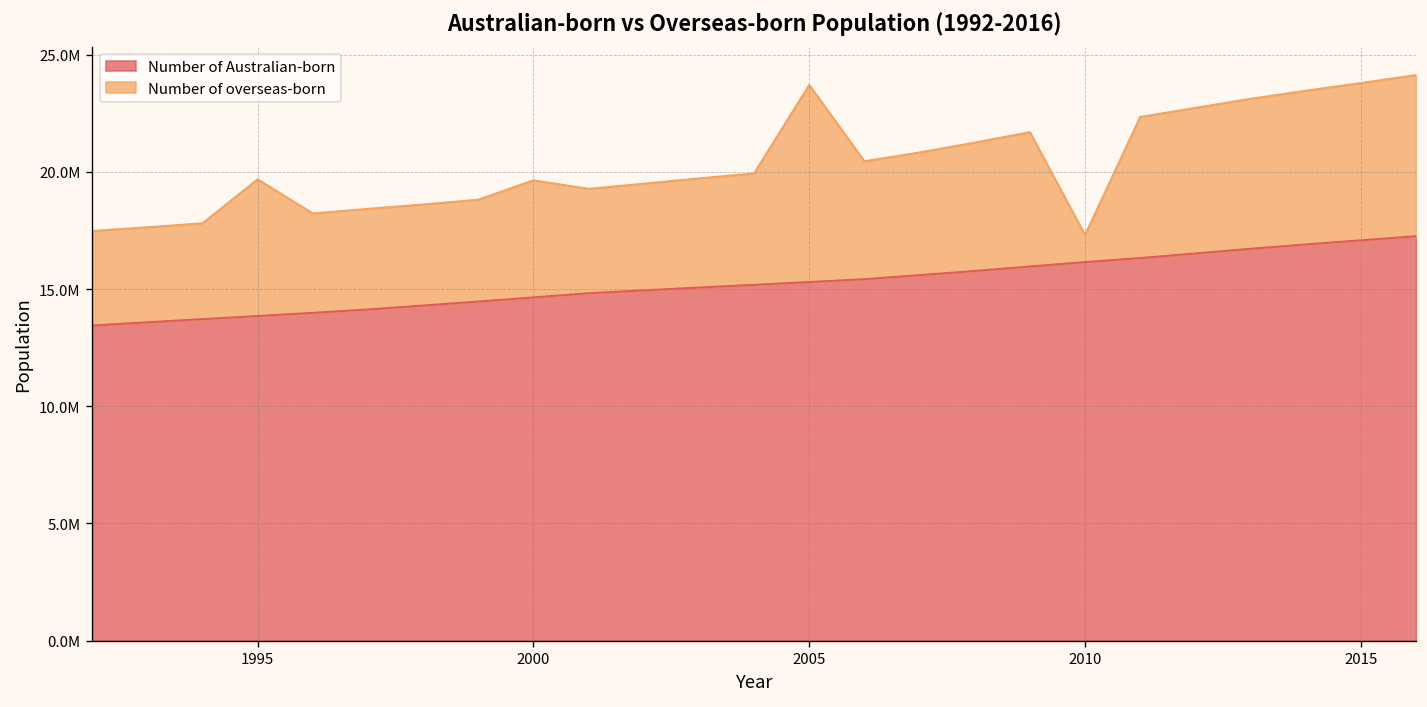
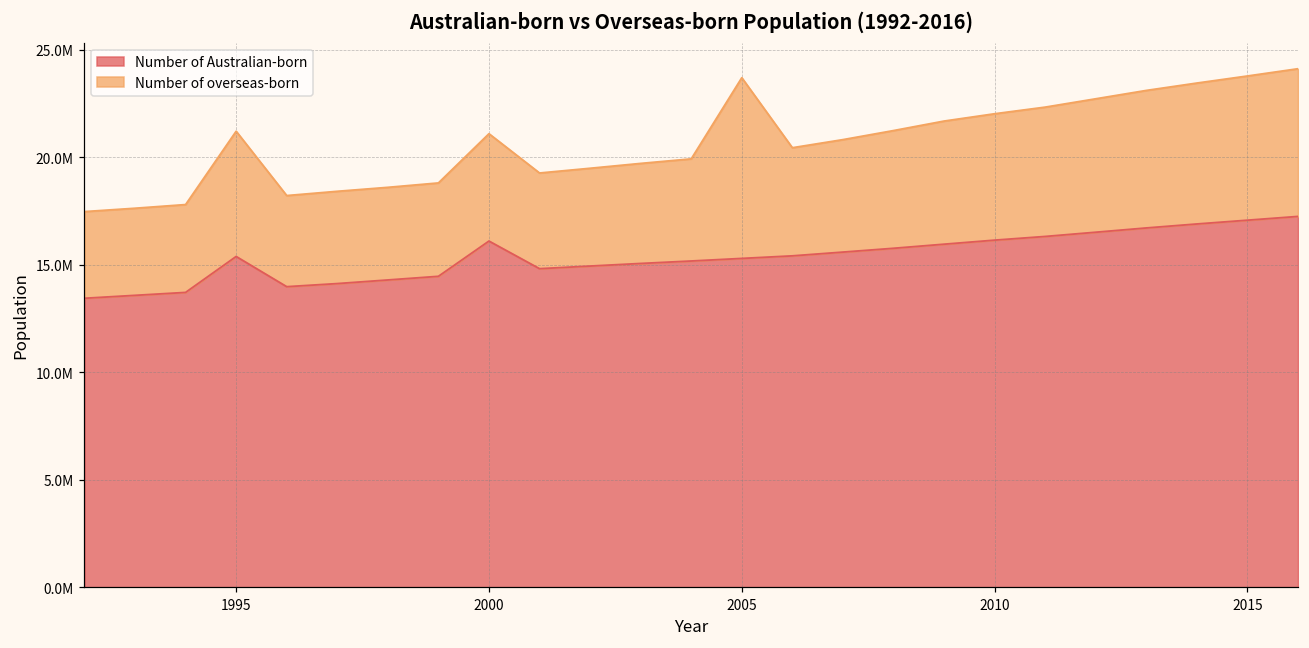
  {
    "Number of Australian-born": {
-     "1995": 13900000,
-     "2000": 14600000,
+     "1995": 15400000,
+     "2000": 16100000,
      "2005": 15300000,
      "2010": 16200000,
      "2015": 17100000
    },
    "Number of overseas-born": {
      "1995": 5800000,
      "2000": 5000000,
      "2005": 8400000,
-     "2010": 1200000,
+     "2010": 5900000,
      "2015": 6700000
    }
  }
